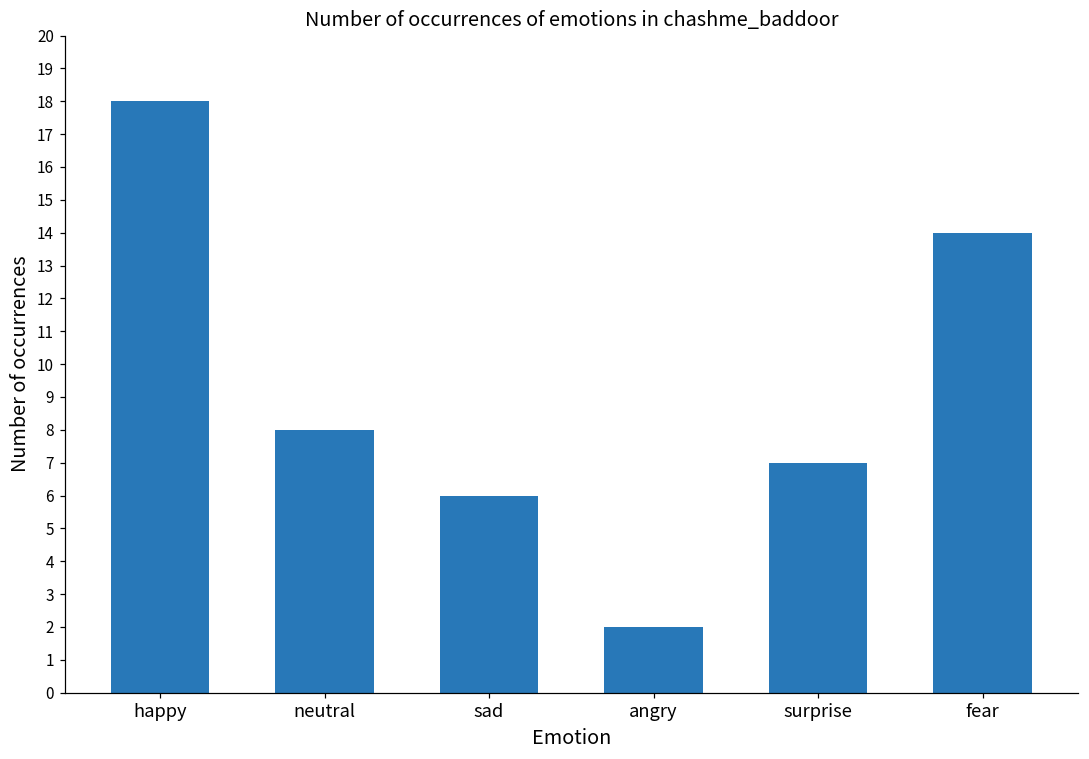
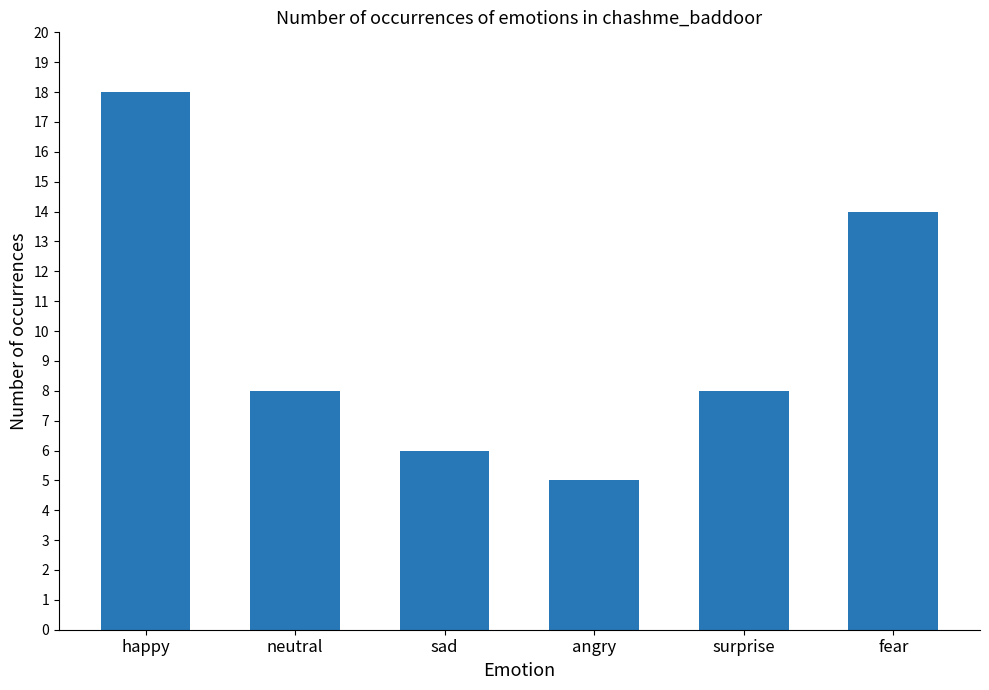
  {
    "happy": 18,
    "neutral": 8,
    "sad": 6,
-   "angry": 2,
-   "surprise": 7,
+   "angry": 5,
+   "surprise": 8,
    "fear": 14
  }
